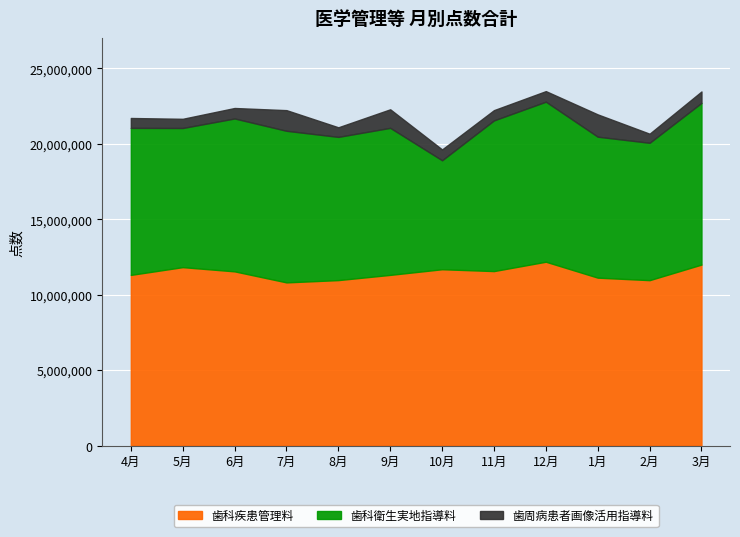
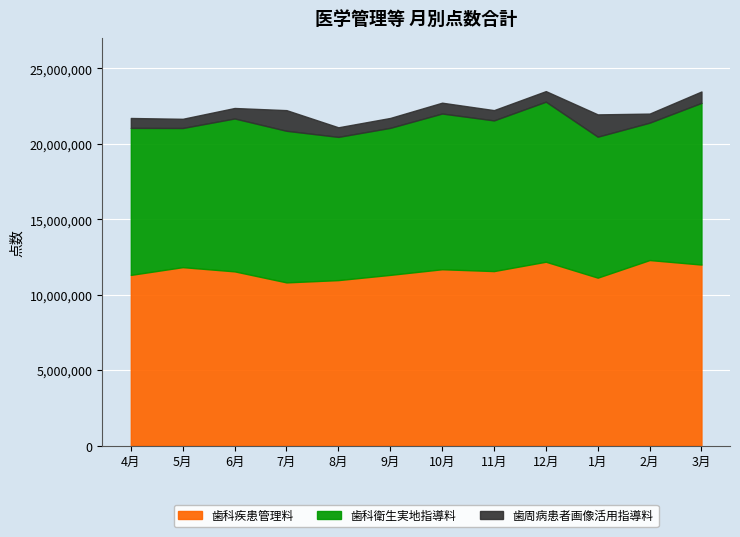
  {
    "歯科疾患管理料": {
      "4月": "11,300,000",
      "5月": "11,800,000",
      "6月": "11,500,000",
      "7月": "10,800,000",
      "8月": "11,000,000",
      "9月": "11,300,000",
      "10月": "11,700,000",
      "11月": "11,600,000",
      "12月": "12,200,000",
      "1月": "11,100,000",
-     "2月": "11,000,000",
+     "2月": "12,300,000",
      "3月": "12,000,000"
    },
    "歯科衛生実地指導料": {
      "4月": "9,700,000",
      "5月": "9,200,000",
      "6月": "10,100,000",
      "7月": "10,000,000",
      "8月": "9,500,000",
      "9月": "9,700,000",
-     "10月": "7,200,000",
+     "10月": "10,300,000",
      "11月": "10,000,000",
      "12月": "10,600,000",
      "1月": "9,300,000",
      "2月": "9,100,000",
      "3月": "10,700,000"
    },
    "歯周病患者画像活用指導料": {
      "4月": "700,000",
      "5月": "600,000",
      "6月": "700,000",
      "7月": "1,400,000",
      "8月": "600,000",
-     "9月": "1,200,000",
+     "9月": "700,000",
      "10月": "700,000",
      "11月": "700,000",
      "12月": "700,000",
      "1月": "1,500,000",
      "2月": "600,000",
      "3月": "800,000"
    }
  }
